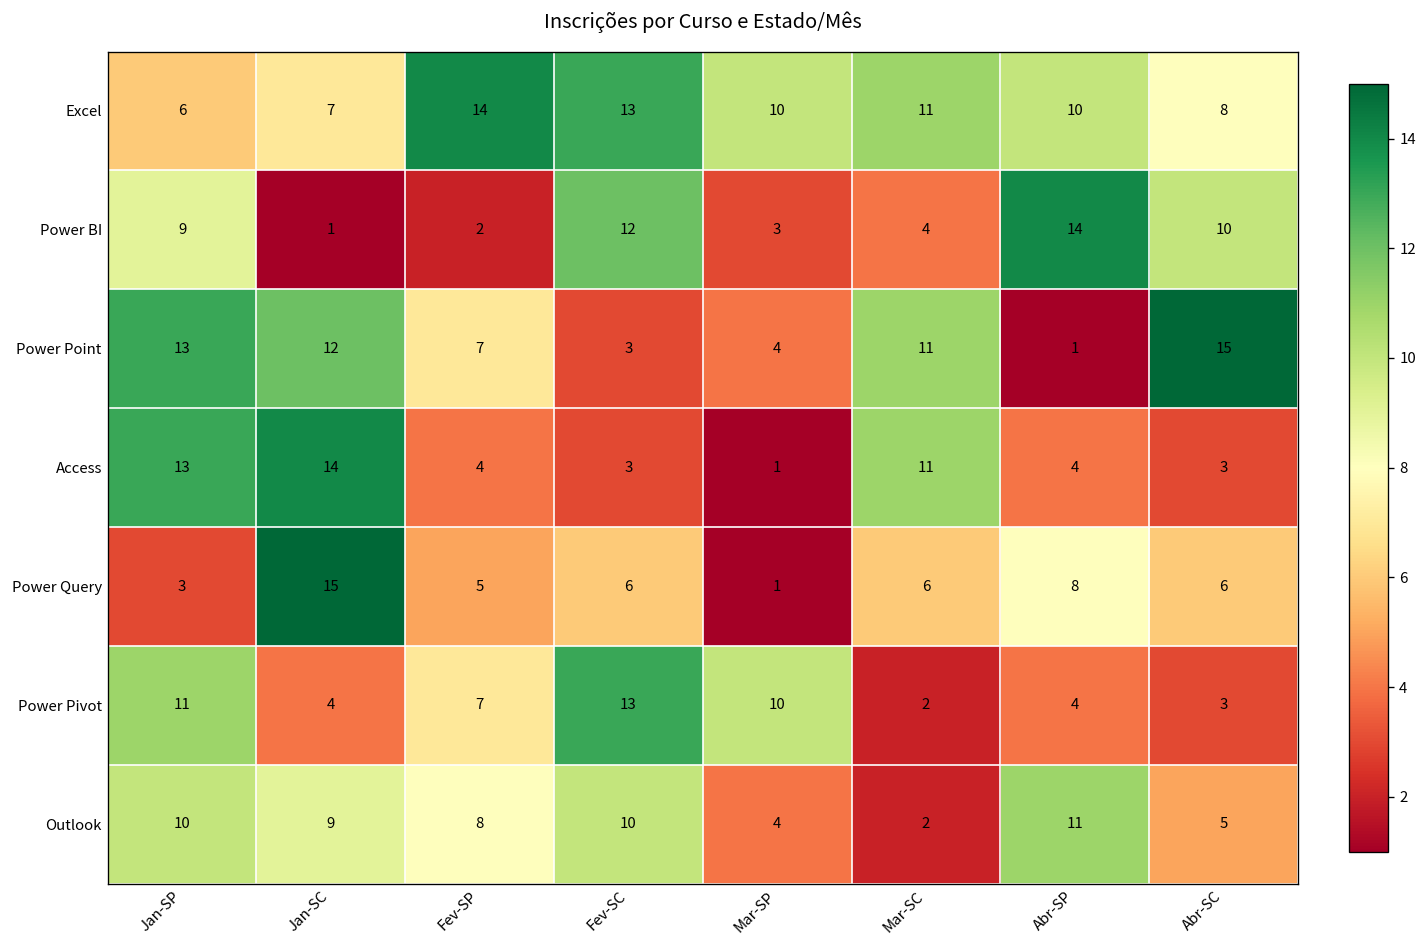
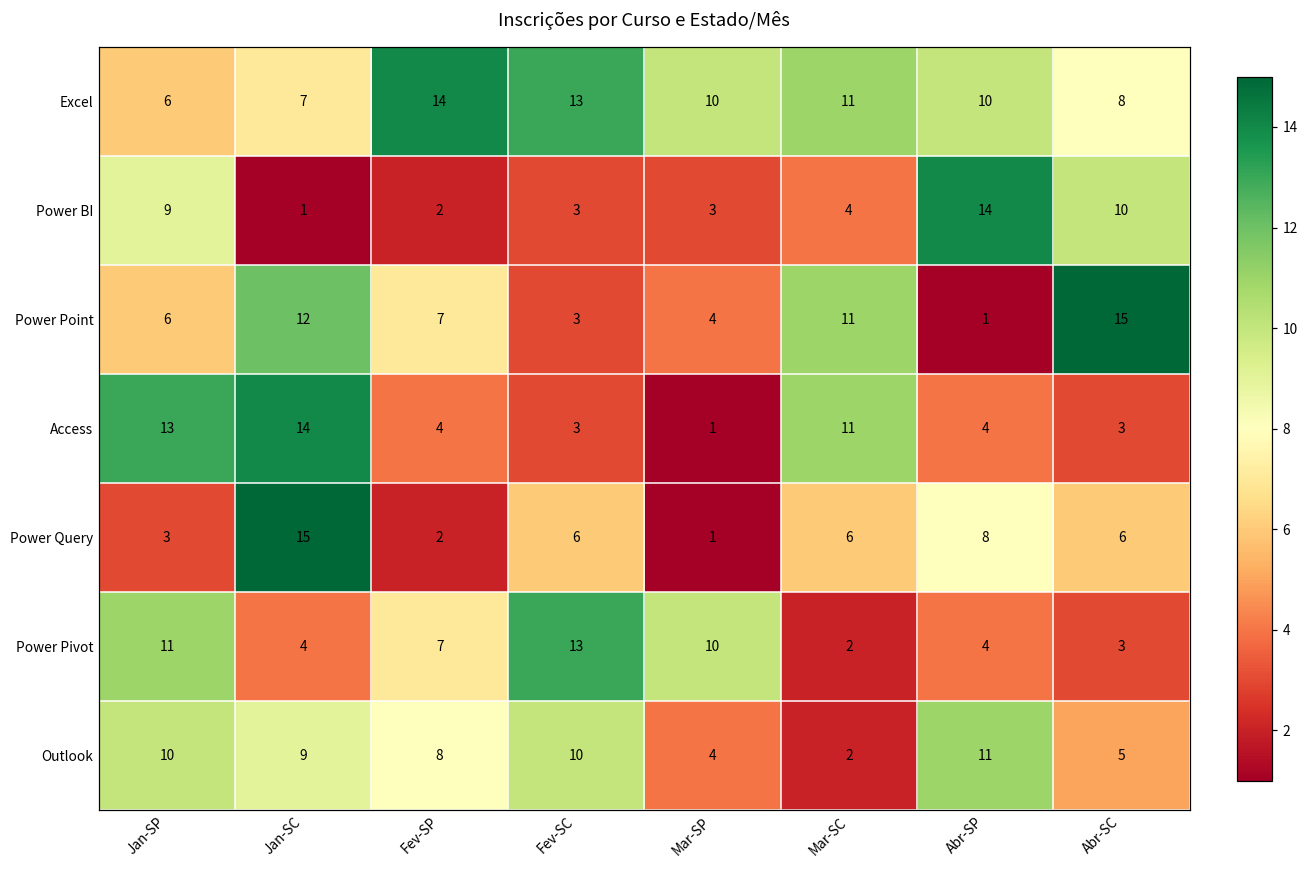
  {
    "Excel": {
      "Jan-SP": 6,
      "Jan-SC": 7,
      "Fev-SP": 14,
      "Fev-SC": 13,
      "Mar-SP": 10,
      "Mar-SC": 11,
      "Abr-SP": 10,
      "Abr-SC": 8
    },
    "Power BI": {
      "Jan-SP": 9,
      "Jan-SC": 1,
      "Fev-SP": 2,
-     "Fev-SC": 12,
+     "Fev-SC": 3,
      "Mar-SP": 3,
      "Mar-SC": 4,
      "Abr-SP": 14,
      "Abr-SC": 10
    },
    "Power Point": {
-     "Jan-SP": 13,
+     "Jan-SP": 6,
      "Jan-SC": 12,
      "Fev-SP": 7,
      "Fev-SC": 3,
      "Mar-SP": 4,
      "Mar-SC": 11,
      "Abr-SP": 1,
      "Abr-SC": 15
    },
    "Access": {
      "Jan-SP": 13,
      "Jan-SC": 14,
      "Fev-SP": 4,
      "Fev-SC": 3,
      "Mar-SP": 1,
      "Mar-SC": 11,
      "Abr-SP": 4,
      "Abr-SC": 3
    },
    "Power Query": {
      "Jan-SP": 3,
      "Jan-SC": 15,
-     "Fev-SP": 5,
+     "Fev-SP": 2,
      "Fev-SC": 6,
      "Mar-SP": 1,
      "Mar-SC": 6,
      "Abr-SP": 8,
      "Abr-SC": 6
    },
    "Power Pivot": {
      "Jan-SP": 11,
      "Jan-SC": 4,
      "Fev-SP": 7,
      "Fev-SC": 13,
      "Mar-SP": 10,
      "Mar-SC": 2,
      "Abr-SP": 4,
      "Abr-SC": 3
    },
    "Outlook": {
      "Jan-SP": 10,
      "Jan-SC": 9,
      "Fev-SP": 8,
      "Fev-SC": 10,
      "Mar-SP": 4,
      "Mar-SC": 2,
      "Abr-SP": 11,
      "Abr-SC": 5
    }
  }
